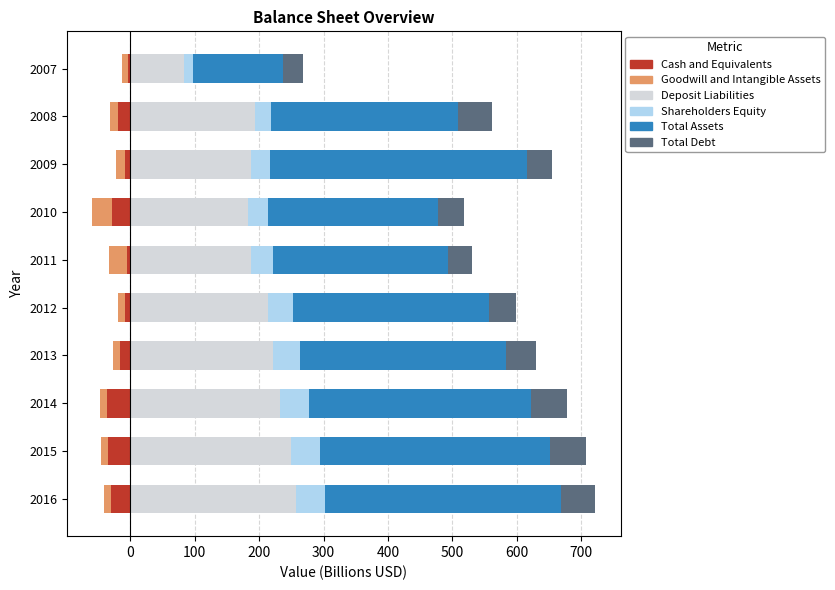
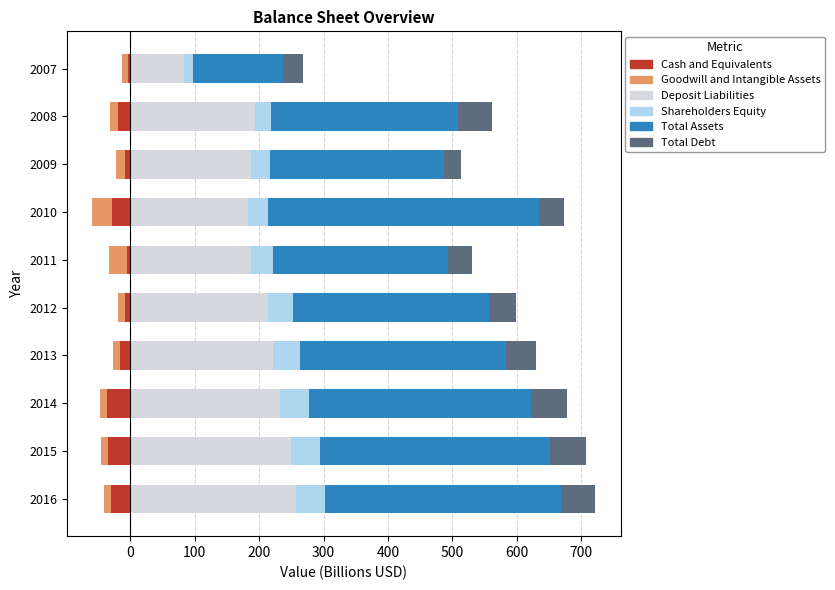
  {
    "Cash and Equivalents": {
      "2007": 0,
      "2008": -20,
      "2009": -10,
      "2010": -30,
      "2011": -10,
      "2012": -10,
      "2013": -20,
      "2014": -40,
      "2015": -30,
      "2016": -30
    },
    "Goodwill and Intangible Assets": {
      "2007": -10,
      "2008": -10,
      "2009": -10,
      "2010": -30,
      "2011": -30,
      "2012": -10,
      "2013": -10,
      "2014": -10,
      "2015": -10,
      "2016": -10
    },
    "Total Assets": {
      "2007": 140,
      "2008": 290,
-     "2009": 400,
-     "2010": 260,
+     "2009": 270,
+     "2010": 420,
      "2011": 270,
      "2012": 310,
      "2013": 320,
      "2014": 350,
      "2015": 360,
      "2016": 370
    },
    "Total Debt": {
      "2007": 30,
      "2008": 50,
-     "2009": 40,
+     "2009": 30,
      "2010": 40,
      "2011": 40,
      "2012": 40,
      "2013": 50,
      "2014": 60,
      "2015": 50,
      "2016": 50
    }
  }
